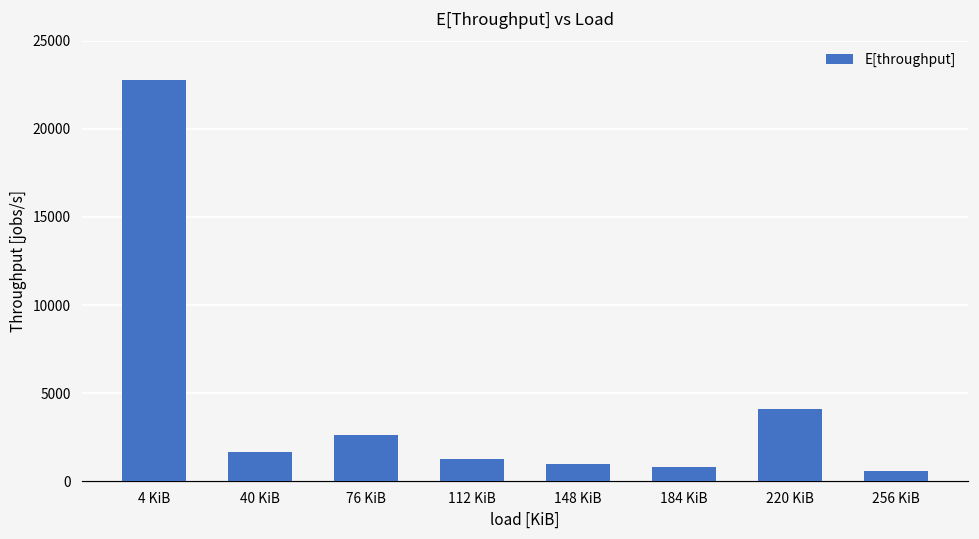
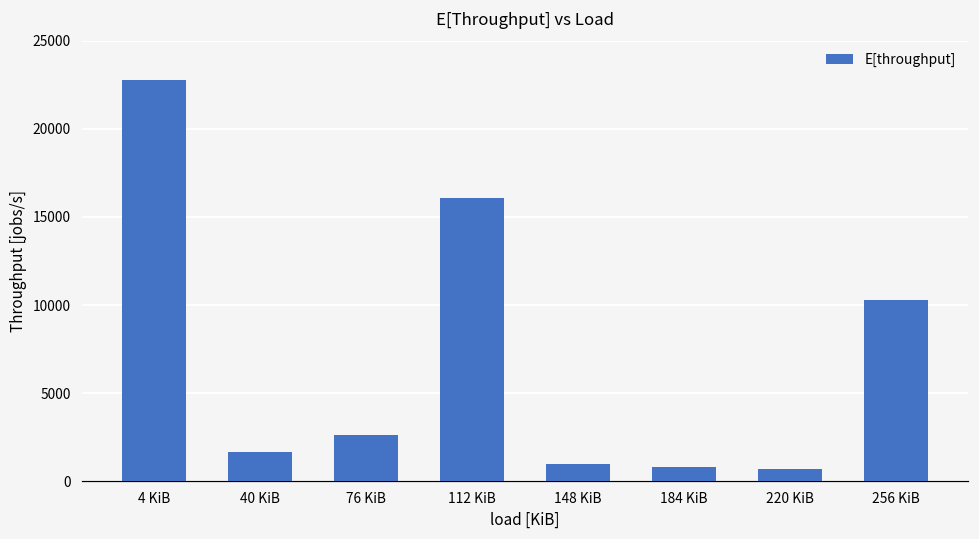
  {
    "4 KiB": 22800,
    "40 KiB": 1700,
    "76 KiB": 2600,
-   "112 KiB": 1300,
+   "112 KiB": 16100,
    "148 KiB": 1000,
    "184 KiB": 800,
-   "220 KiB": 4100,
-   "256 KiB": 600
+   "220 KiB": 700,
+   "256 KiB": 10300
  }
